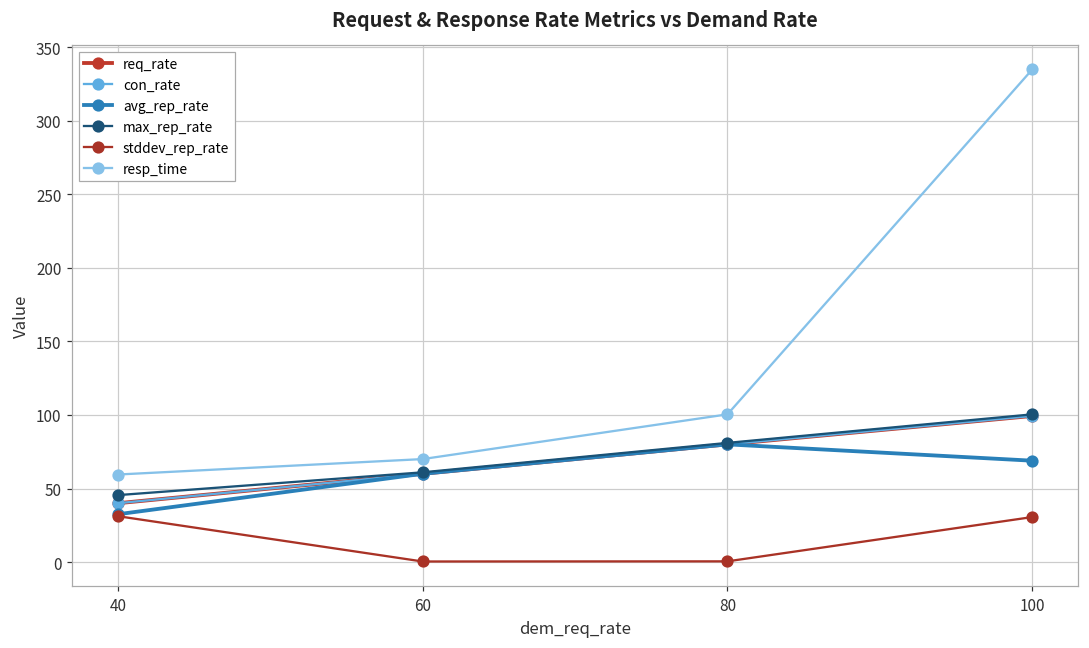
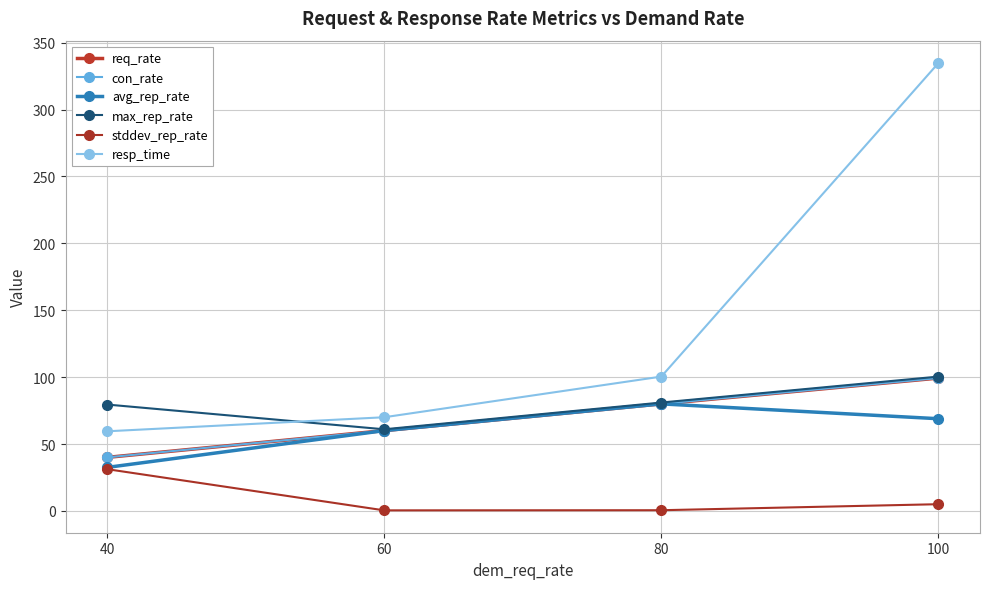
  {
    "avg_rep_rate": {
      "100": 69
    },
    "max_rep_rate": {
-     "40": 46
+     "40": 80
    },
    "stddev_rep_rate": {
      "60": 0,
      "80": 1,
-     "100": 31
+     "100": 5
    }
  }
